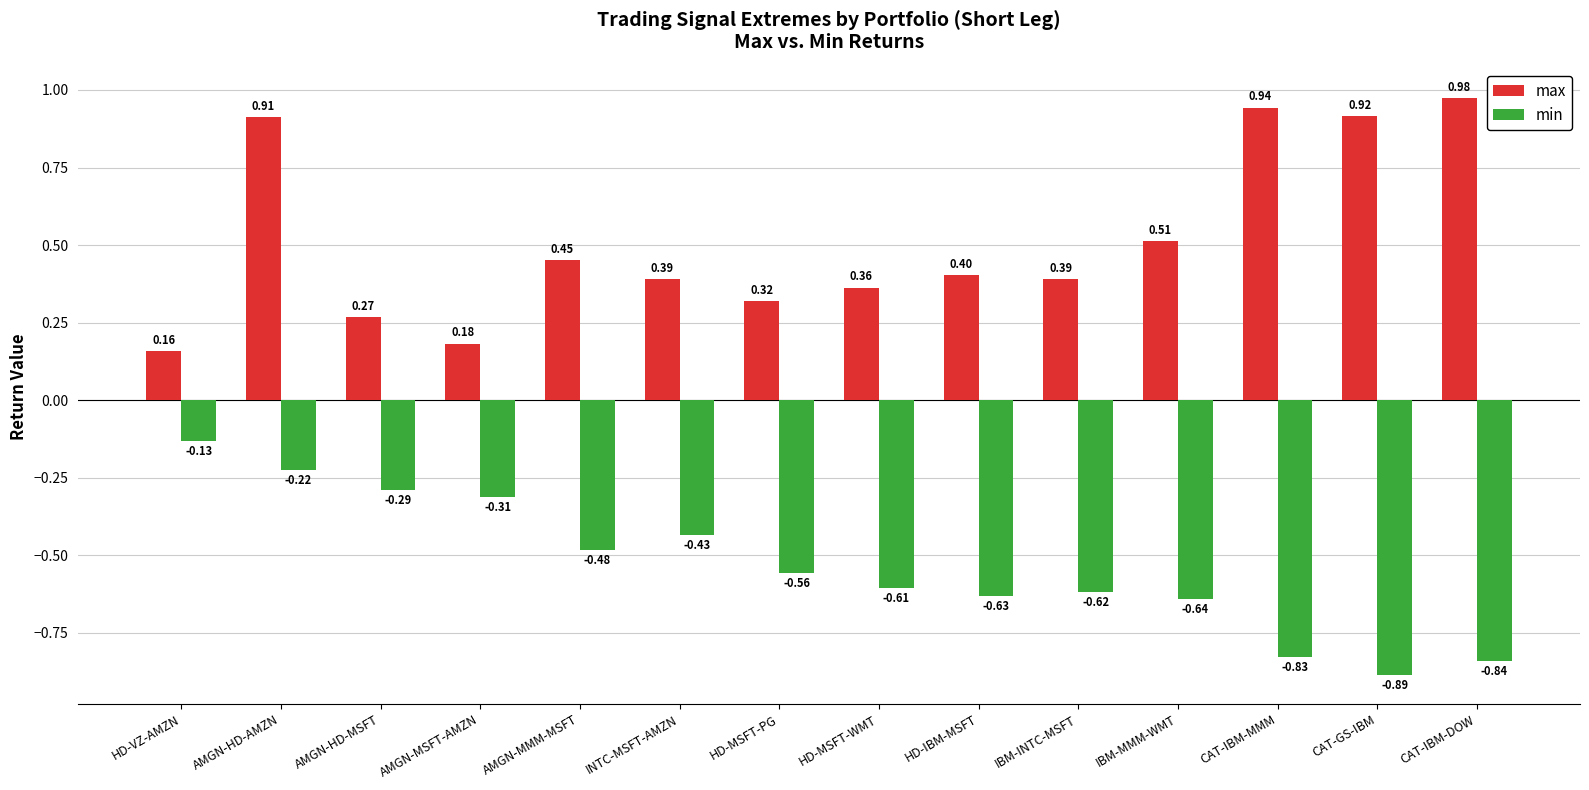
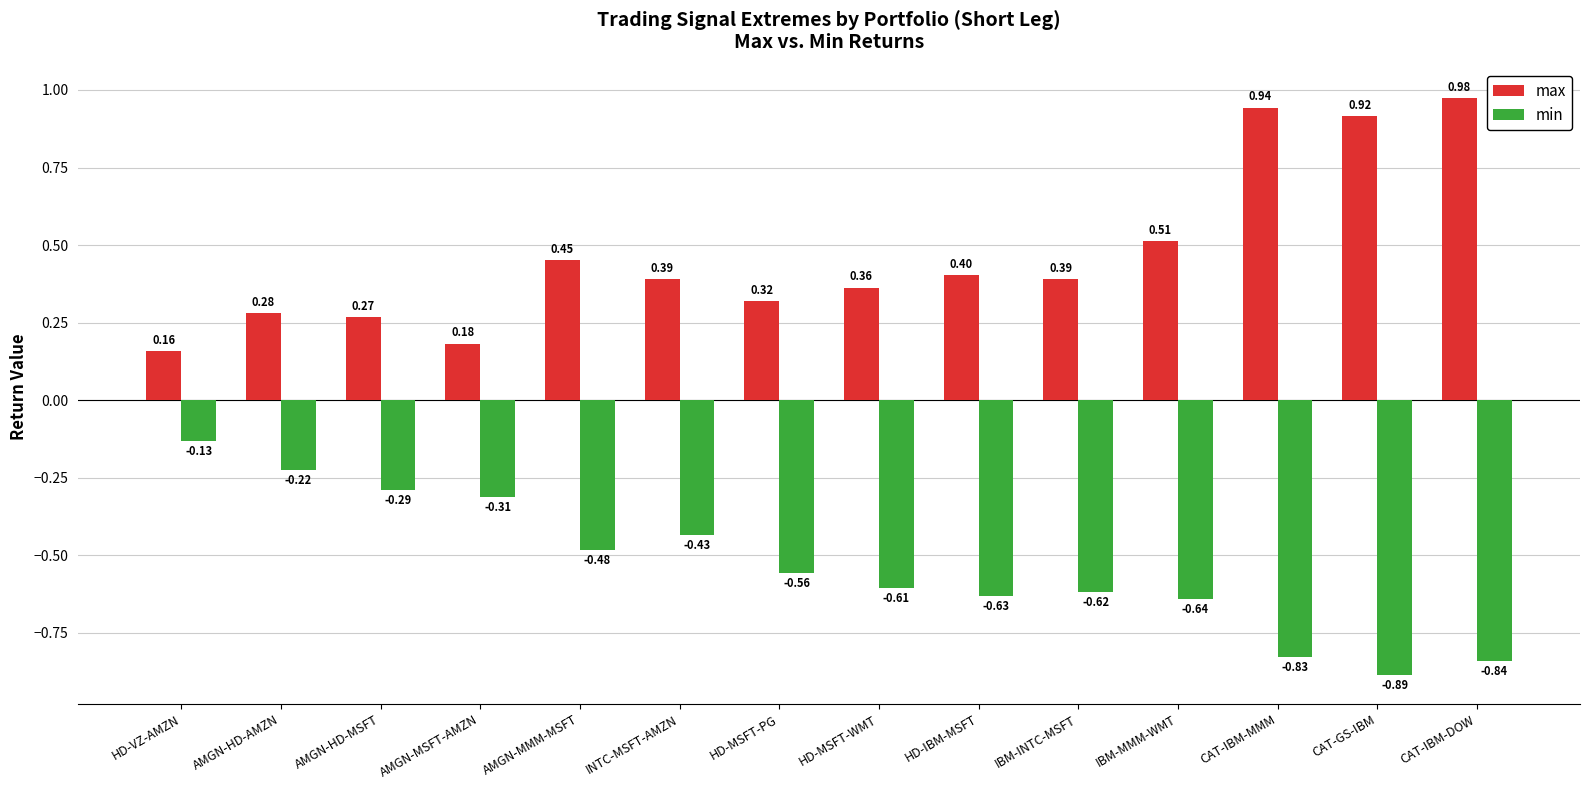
  {
    "max": {
      "HD-VZ-AMZN": 0.16,
-     "AMGN-HD-AMZN": 0.91,
+     "AMGN-HD-AMZN": 0.28,
      "AMGN-HD-MSFT": 0.27,
      "AMGN-MSFT-AMZN": 0.18,
      "AMGN-MMM-MSFT": 0.45,
      "INTC-MSFT-AMZN": 0.39,
      "HD-MSFT-PG": 0.32,
      "HD-MSFT-WMT": 0.36,
      "HD-IBM-MSFT": 0.40,
      "IBM-INTC-MSFT": 0.39,
      "IBM-MMM-WMT": 0.51,
      "CAT-IBM-MMM": 0.94,
      "CAT-GS-IBM": 0.92,
      "CAT-IBM-DOW": 0.98
    },
    "min": {
      "HD-VZ-AMZN": -0.13,
      "AMGN-HD-AMZN": -0.22,
      "AMGN-HD-MSFT": -0.29,
      "AMGN-MSFT-AMZN": -0.31,
      "AMGN-MMM-MSFT": -0.48,
      "INTC-MSFT-AMZN": -0.43,
      "HD-MSFT-PG": -0.56,
      "HD-MSFT-WMT": -0.61,
      "HD-IBM-MSFT": -0.63,
      "IBM-INTC-MSFT": -0.62,
      "IBM-MMM-WMT": -0.64,
      "CAT-IBM-MMM": -0.83,
      "CAT-GS-IBM": -0.89,
      "CAT-IBM-DOW": -0.84
    }
  }
